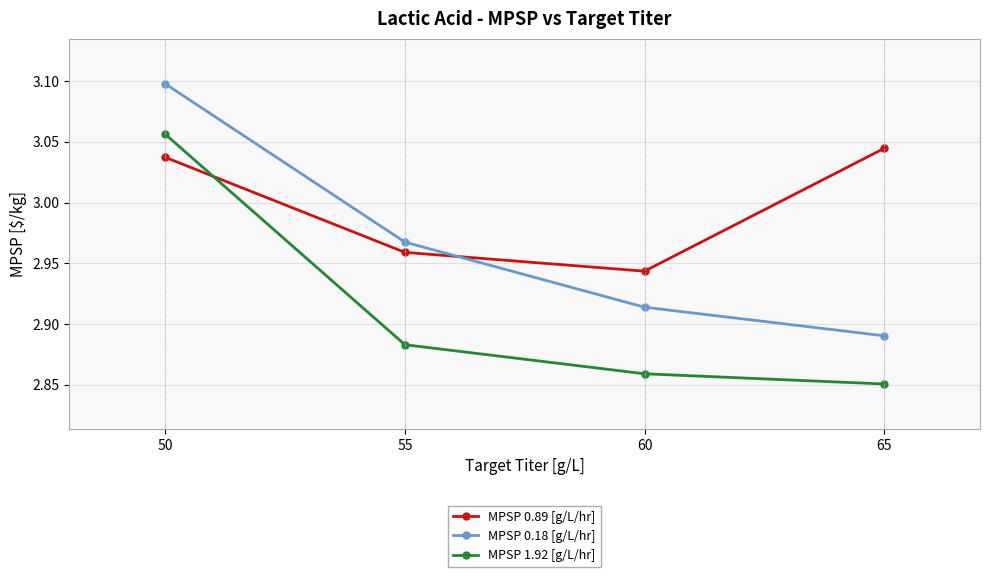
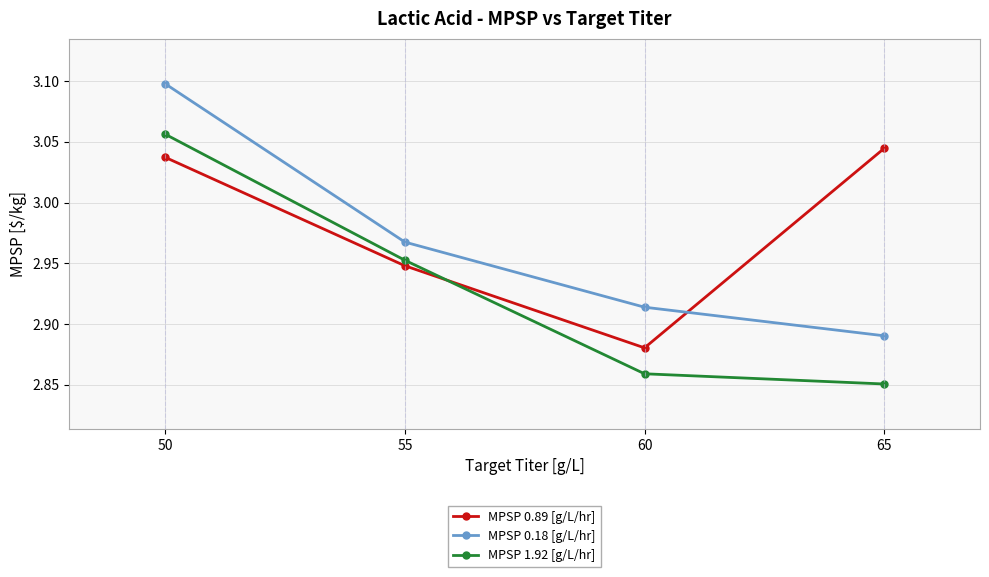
  {
    "MPSP 0.89 [g/L/hr]": {
      "50": 3.037,
-     "55": 2.959,
-     "60": 2.944,
+     "55": 2.948,
+     "60": 2.880,
      "65": 3.045
    },
    "MPSP 0.18 [g/L/hr]": {
      "50": 3.098,
      "55": 2.967,
      "60": 2.914,
      "65": 2.890
    },
    "MPSP 1.92 [g/L/hr]": {
      "50": 3.056,
-     "55": 2.883,
+     "55": 2.953,
      "60": 2.859,
      "65": 2.851
    }
  }
